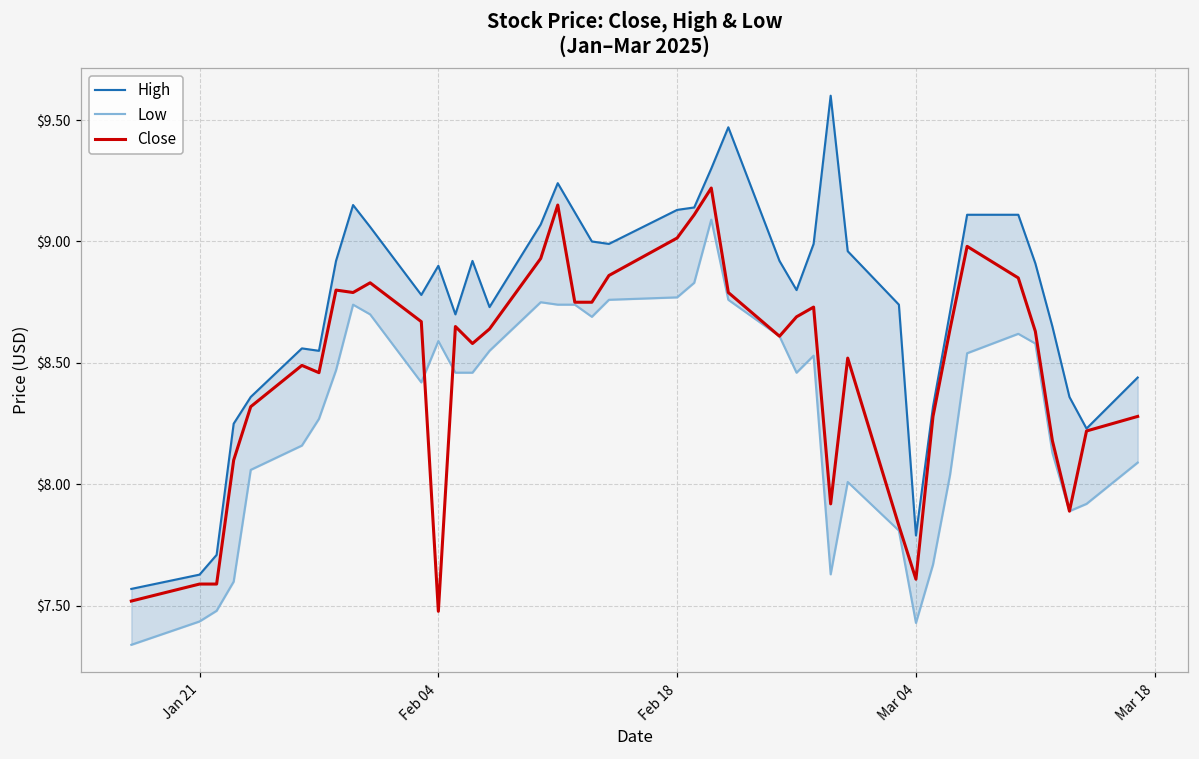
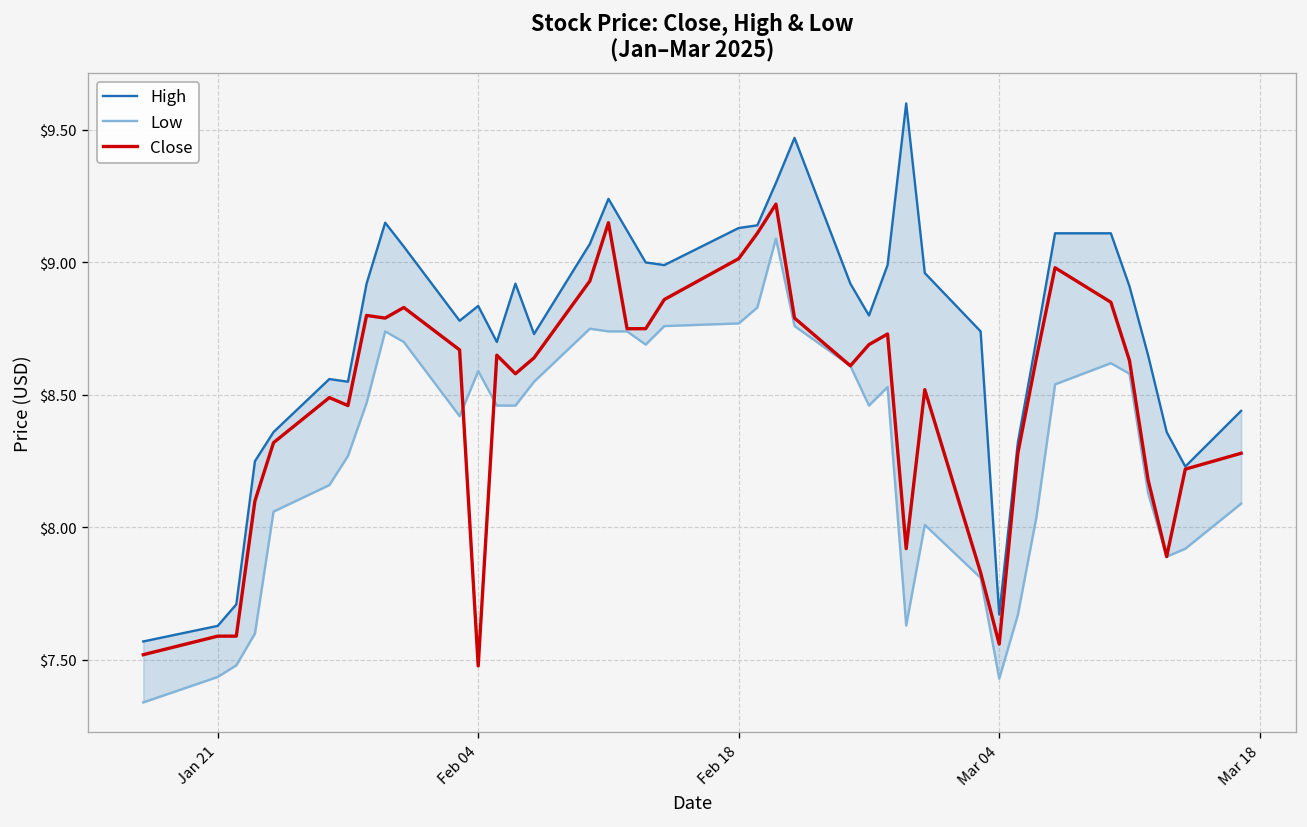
  {
    "High": {
      "Jan 21": "$7.63",
-     "Feb 04": "$8.90",
+     "Feb 04": "$8.84",
      "Feb 18": "$9.13",
-     "Mar 04": "$7.79"
+     "Mar 04": "$7.67"
    },
    "Low": {
      "Jan 21": "$7.44",
      "Feb 04": "$8.59",
      "Feb 18": "$8.77",
      "Mar 04": "$7.43"
    },
    "Close": {
      "Jan 21": "$7.59",
      "Feb 04": "$7.48",
      "Feb 18": "$9.01",
-     "Mar 04": "$7.61"
+     "Mar 04": "$7.56"
    }
  }
